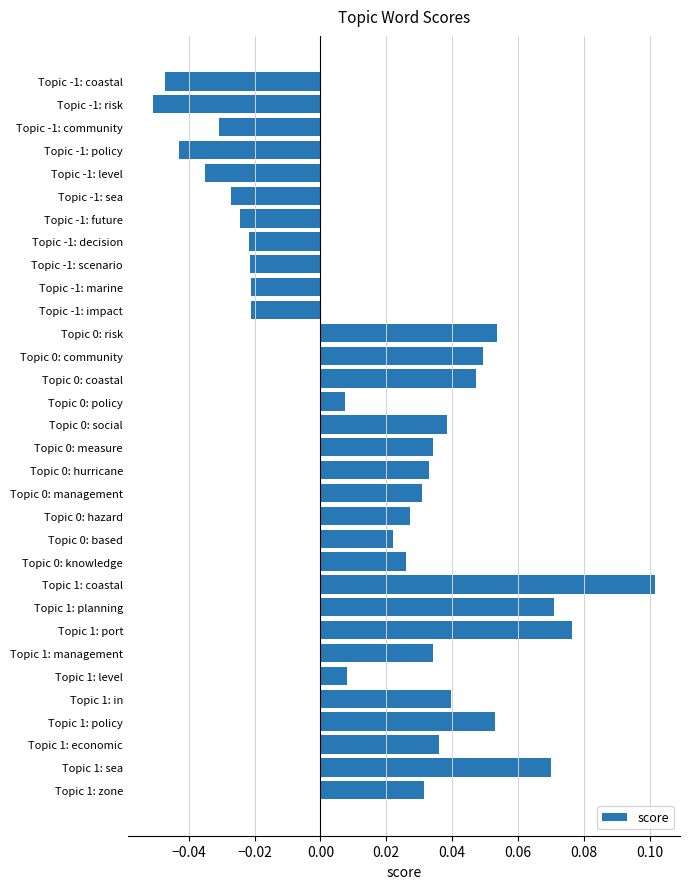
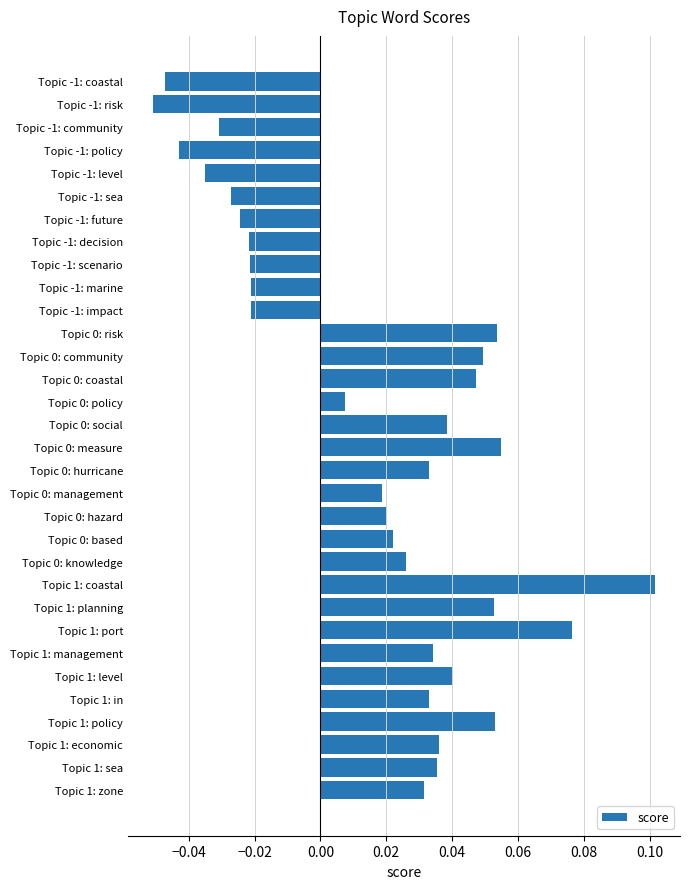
  {
    "Topic -1: coastal": -0.047,
    "Topic -1: risk": -0.051,
    "Topic -1: community": -0.031,
    "Topic -1: policy": -0.043,
    "Topic -1: level": -0.035,
    "Topic -1: sea": -0.027,
    "Topic -1: future": -0.024,
    "Topic -1: decision": -0.022,
    "Topic -1: scenario": -0.021,
    "Topic -1: marine": -0.021,
    "Topic -1: impact": -0.021,
    "Topic 0: risk": 0.054,
    "Topic 0: community": 0.049,
    "Topic 0: coastal": 0.047,
    "Topic 0: policy": 0.007,
    "Topic 0: social": 0.039,
-   "Topic 0: measure": 0.034,
+   "Topic 0: measure": 0.055,
    "Topic 0: hurricane": 0.033,
-   "Topic 0: management": 0.031,
-   "Topic 0: hazard": 0.027,
+   "Topic 0: management": 0.019,
+   "Topic 0: hazard": 0.020,
    "Topic 0: based": 0.022,
    "Topic 0: knowledge": 0.026,
    "Topic 1: coastal": 0.102,
-   "Topic 1: planning": 0.071,
+   "Topic 1: planning": 0.053,
    "Topic 1: port": 0.076,
    "Topic 1: management": 0.034,
-   "Topic 1: level": 0.008,
-   "Topic 1: in": 0.040,
+   "Topic 1: level": 0.040,
+   "Topic 1: in": 0.033,
    "Topic 1: policy": 0.053,
    "Topic 1: economic": 0.036,
-   "Topic 1: sea": 0.070,
+   "Topic 1: sea": 0.035,
    "Topic 1: zone": 0.031
  }
